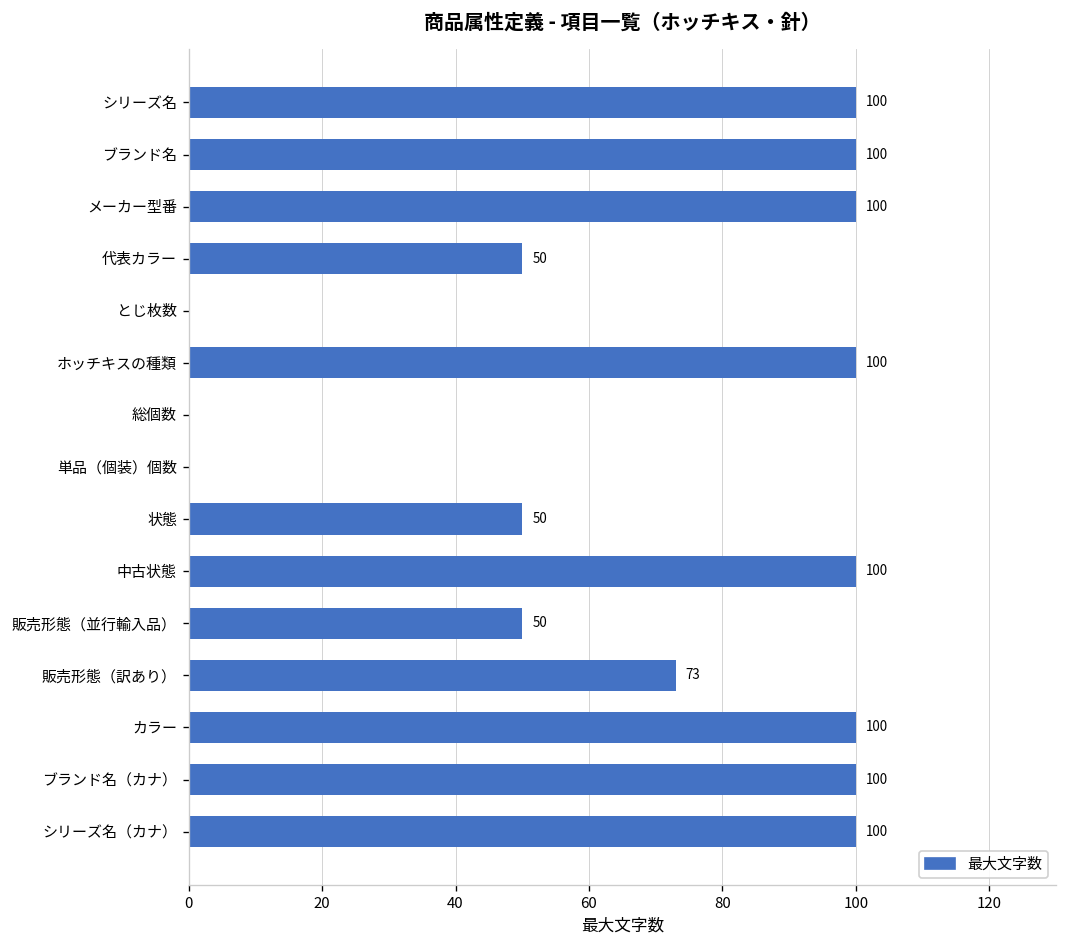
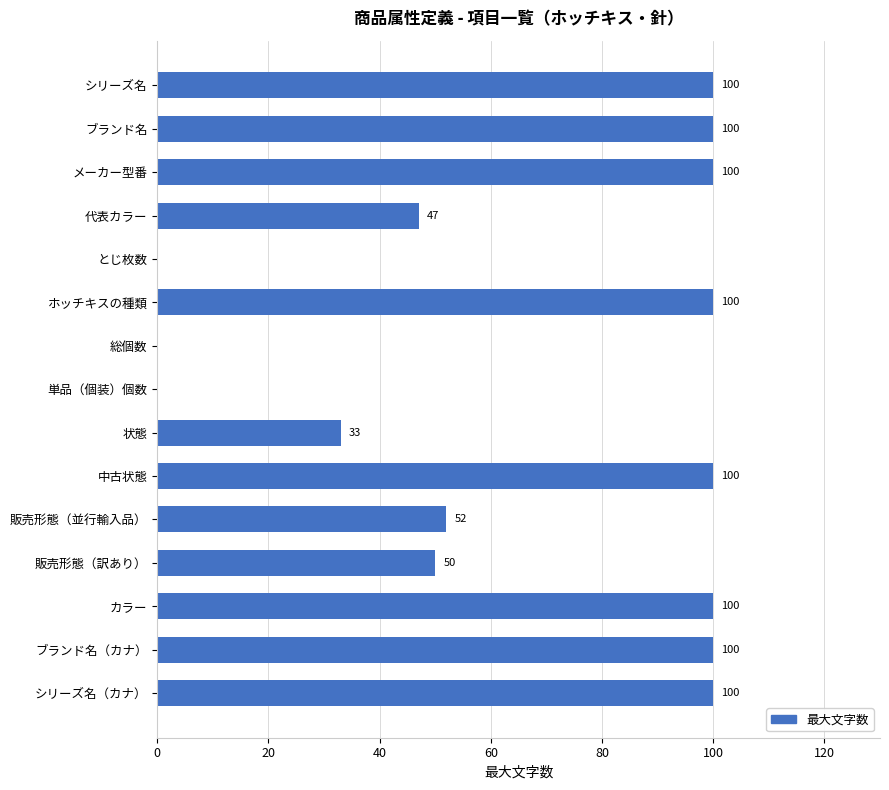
  {
    "シリーズ名": 100,
    "ブランド名": 100,
    "メーカー型番": 100,
-   "代表カラー": 50,
+   "代表カラー": 47,
    "ホッチキスの種類": 100,
-   "状態": 50,
+   "状態": 33,
    "中古状態": 100,
-   "販売形態（並行輸入品）": 50,
-   "販売形態（訳あり）": 73,
+   "販売形態（並行輸入品）": 52,
+   "販売形態（訳あり）": 50,
    "カラー": 100,
    "ブランド名（カナ）": 100,
    "シリーズ名（カナ）": 100
  }
